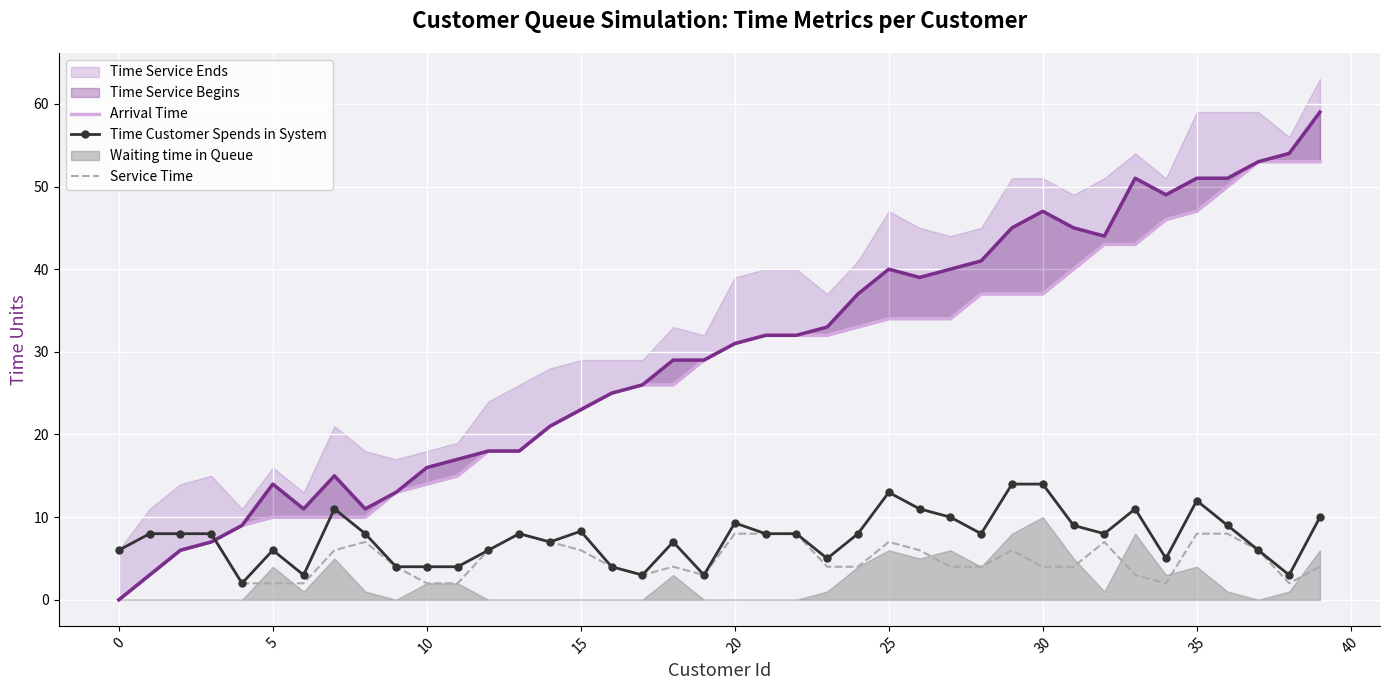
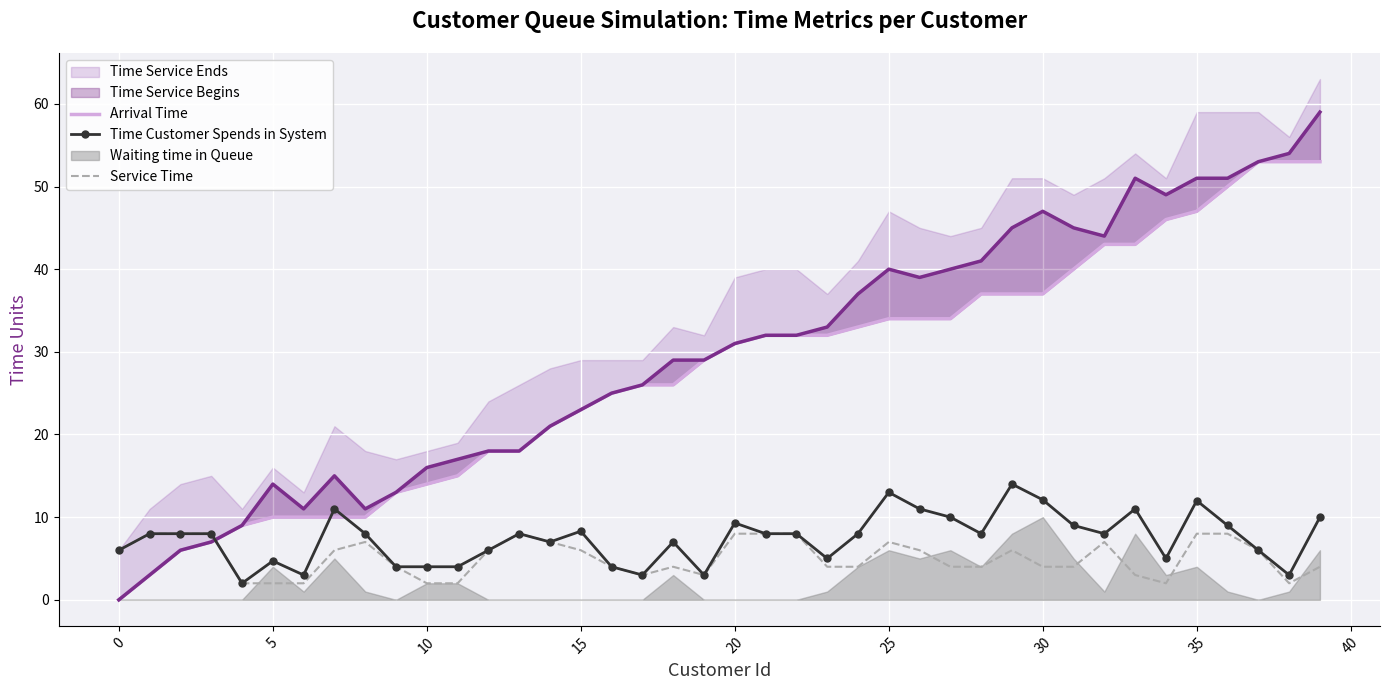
  {
    "Time Customer Spends in System": {
-     "5": 6,
+     "5": 5,
      "10": 4,
      "15": 8,
      "20": 9,
      "25": 13,
-     "30": 14,
+     "30": 12,
      "35": 12
    }
  }
